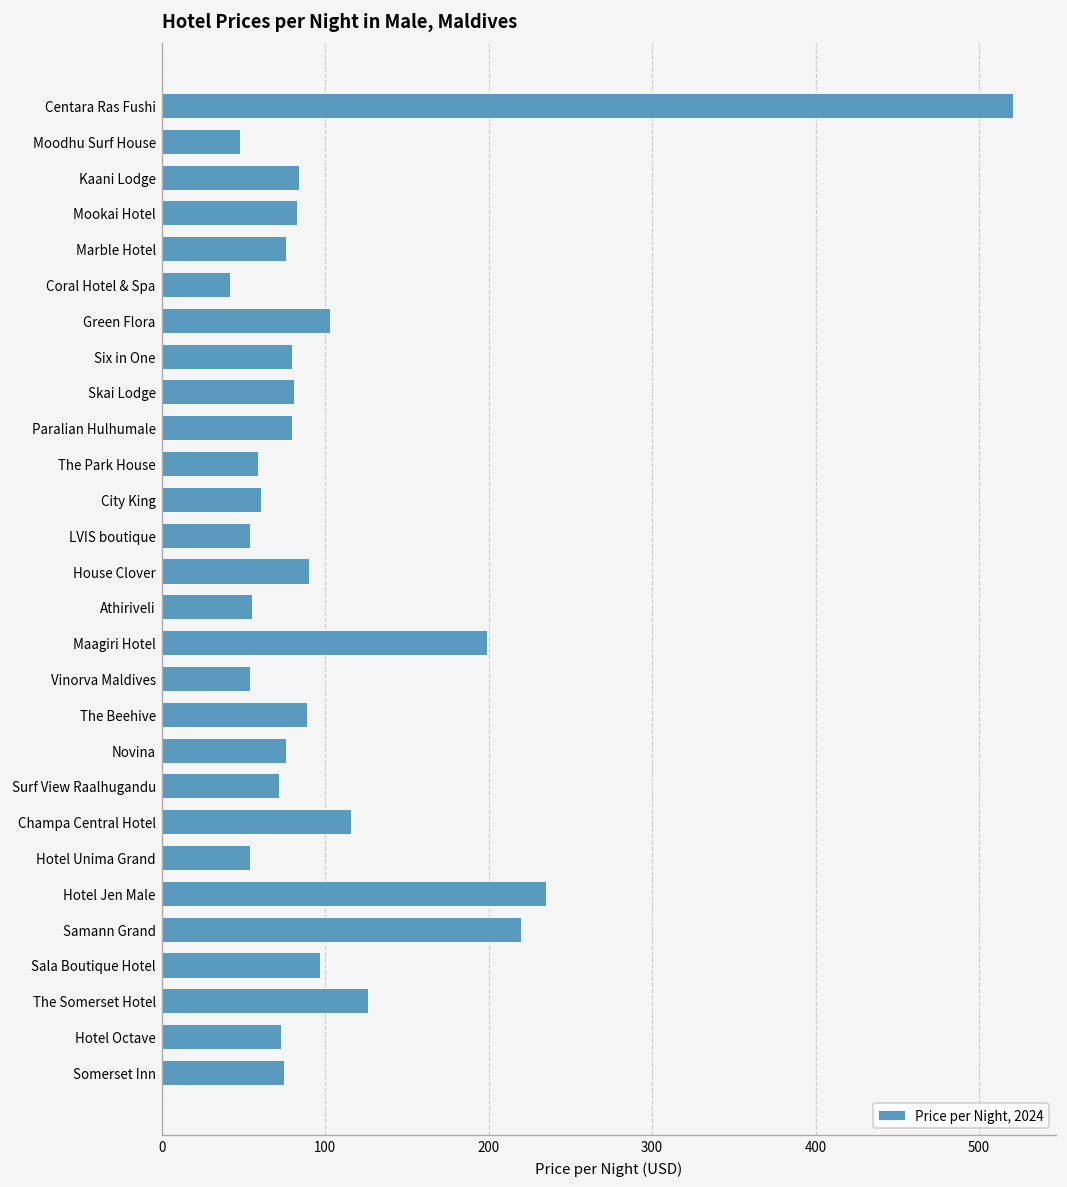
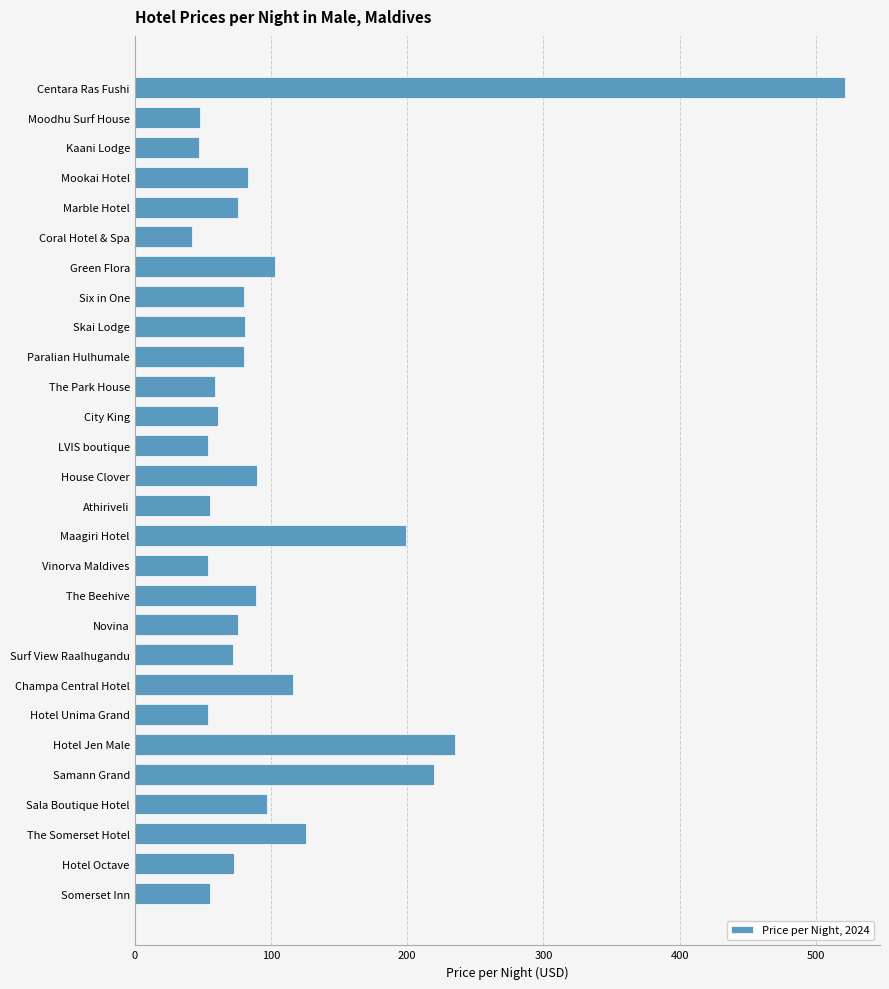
  {
    "Centara Ras Fushi": 521,
    "Moodhu Surf House": 48,
-   "Kaani Lodge": 84,
+   "Kaani Lodge": 47,
    "Mookai Hotel": 83,
    "Marble Hotel": 76,
    "Coral Hotel & Spa": 42,
    "Green Flora": 103,
    "Six in One": 80,
    "Skai Lodge": 81,
    "Paralian Hulhumale": 80,
    "The Park House": 59,
    "City King": 61,
    "LVIS boutique": 54,
    "House Clover": 90,
    "Athiriveli": 55,
    "Maagiri Hotel": 199,
    "Vinorva Maldives": 54,
    "The Beehive": 89,
    "Novina": 76,
    "Surf View Raalhugandu": 72,
    "Champa Central Hotel": 116,
    "Hotel Unima Grand": 54,
    "Hotel Jen Male": 235,
    "Samann Grand": 220,
    "Sala Boutique Hotel": 97,
    "The Somerset Hotel": 126,
    "Hotel Octave": 73,
-   "Somerset Inn": 75
+   "Somerset Inn": 55
  }
